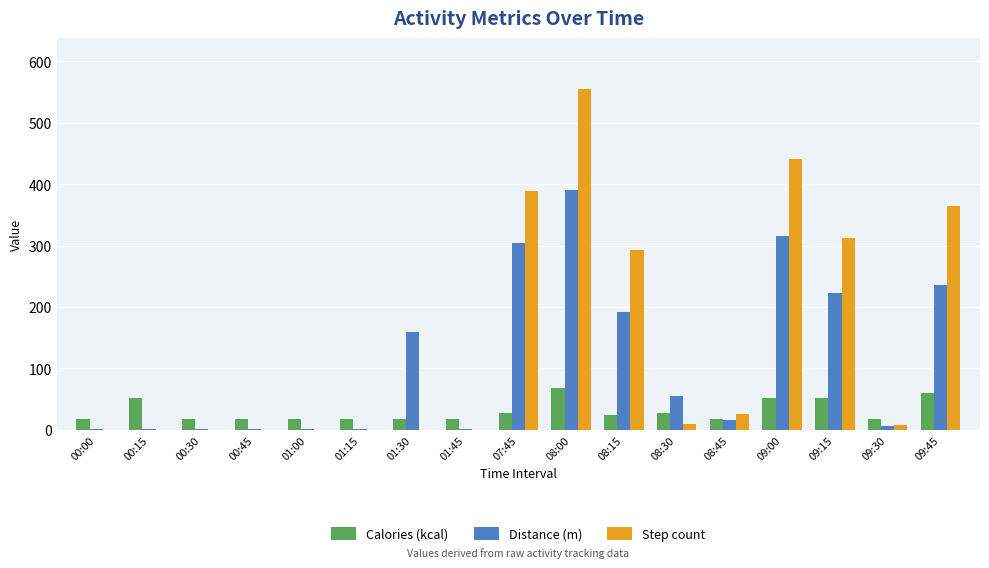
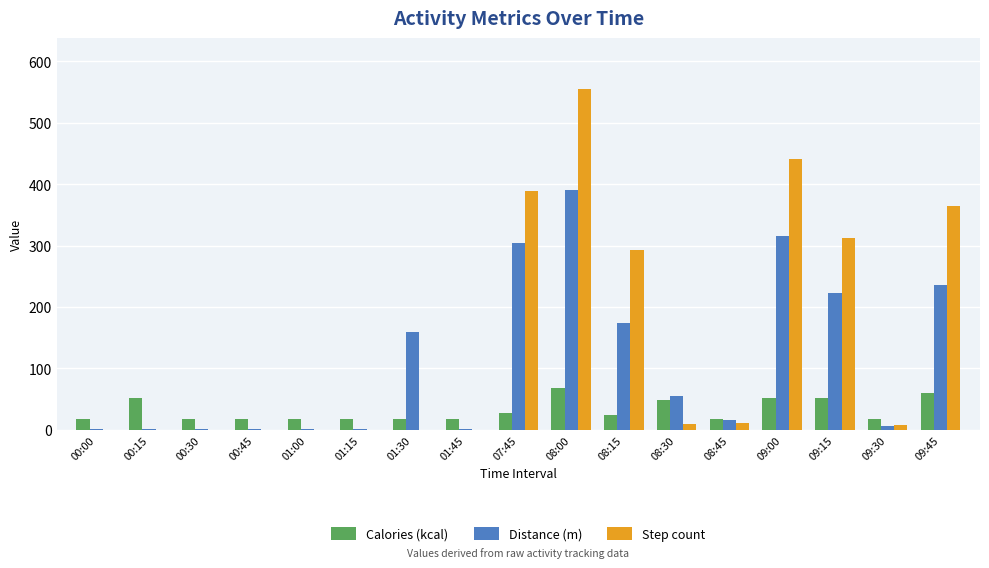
  {
    "Calories (kcal)": {
      "00:00": 20,
      "00:15": 50,
      "00:30": 20,
      "00:45": 20,
      "01:00": 20,
      "01:15": 20,
      "01:30": 20,
      "01:45": 20,
      "07:45": 30,
      "08:00": 70,
      "08:15": 20,
-     "08:30": 30,
+     "08:30": 50,
      "08:45": 20,
      "09:00": 50,
      "09:15": 50,
      "09:30": 20,
      "09:45": 60
    },
    "Distance (m)": {
      "01:30": 160,
      "07:45": 300,
      "08:00": 390,
-     "08:15": 190,
+     "08:15": 170,
      "08:30": 50,
      "08:45": 20,
      "09:00": 310,
      "09:15": 220,
      "09:30": 10,
      "09:45": 240
    },
    "Step count": {
      "00:00": 0,
      "00:15": 0,
      "00:30": 0,
      "00:45": 0,
      "01:00": 0,
      "01:15": 0,
      "01:30": 0,
      "01:45": 0,
      "07:45": 390,
      "08:00": 560,
      "08:15": 290,
      "08:30": 10,
-     "08:45": 30,
+     "08:45": 10,
      "09:00": 440,
      "09:15": 310,
      "09:30": 10,
      "09:45": 360
    }
  }
